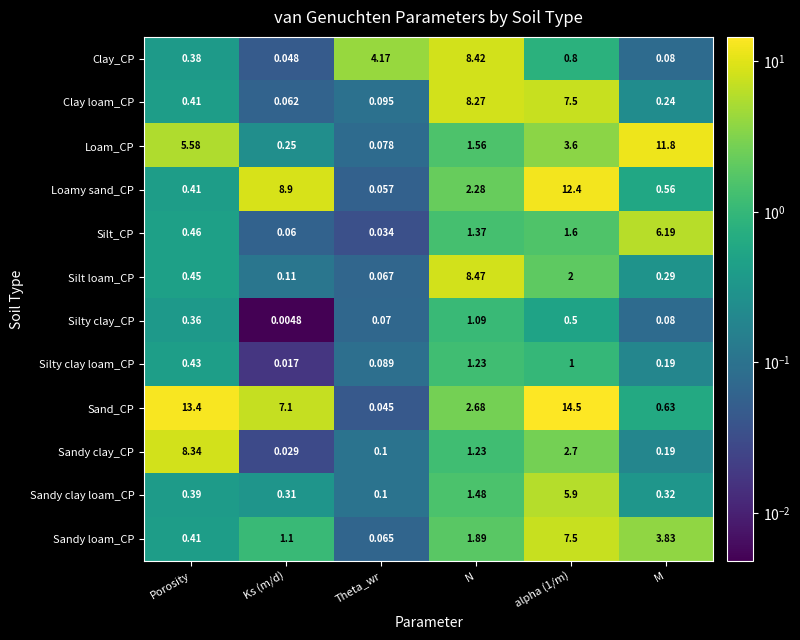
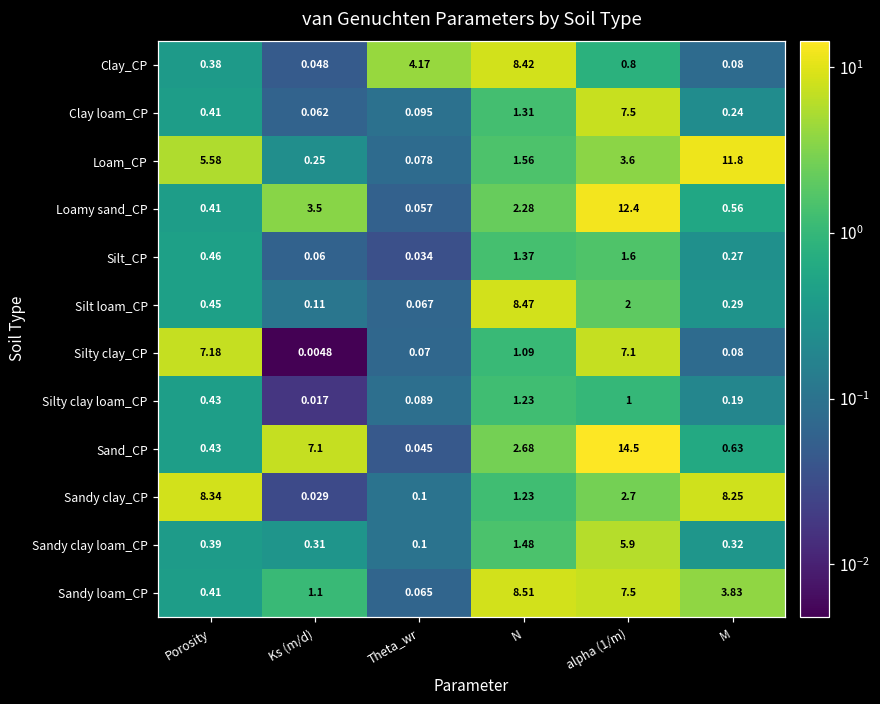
  {
    "Clay_CP": {
      "Porosity": 0.38,
      "Ks (m/d)": 0.048,
      "Theta_wr": 4.17,
      "N": 8.42,
      "alpha (1/m)": 0.8,
      "M": 0.08
    },
    "Clay loam_CP": {
      "Porosity": 0.41,
      "Ks (m/d)": 0.062,
      "Theta_wr": 0.095,
-     "N": 8.27,
+     "N": 1.31,
      "alpha (1/m)": 7.5,
      "M": 0.24
    },
    "Loam_CP": {
      "Porosity": 5.58,
      "Ks (m/d)": 0.25,
      "Theta_wr": 0.078,
      "N": 1.56,
      "alpha (1/m)": 3.6,
      "M": 11.8
    },
    "Loamy sand_CP": {
      "Porosity": 0.41,
-     "Ks (m/d)": 8.9,
+     "Ks (m/d)": 3.5,
      "Theta_wr": 0.057,
      "N": 2.28,
      "alpha (1/m)": 12.4,
      "M": 0.56
    },
    "Silt_CP": {
      "Porosity": 0.46,
      "Ks (m/d)": 0.06,
      "Theta_wr": 0.034,
      "N": 1.37,
      "alpha (1/m)": 1.6,
-     "M": 6.19
+     "M": 0.27
    },
    "Silt loam_CP": {
      "Porosity": 0.45,
      "Ks (m/d)": 0.11,
      "Theta_wr": 0.067,
      "N": 8.47,
      "alpha (1/m)": 2,
      "M": 0.29
    },
    "Silty clay_CP": {
-     "Porosity": 0.36,
+     "Porosity": 7.18,
      "Ks (m/d)": 0.0048,
      "Theta_wr": 0.07,
      "N": 1.09,
-     "alpha (1/m)": 0.5,
+     "alpha (1/m)": 7.1,
      "M": 0.08
    },
    "Silty clay loam_CP": {
      "Porosity": 0.43,
      "Ks (m/d)": 0.017,
      "Theta_wr": 0.089,
      "N": 1.23,
      "alpha (1/m)": 1,
      "M": 0.19
    },
    "Sand_CP": {
-     "Porosity": 13.4,
+     "Porosity": 0.43,
      "Ks (m/d)": 7.1,
      "Theta_wr": 0.045,
      "N": 2.68,
      "alpha (1/m)": 14.5,
      "M": 0.63
    },
    "Sandy clay_CP": {
      "Porosity": 8.34,
      "Ks (m/d)": 0.029,
      "Theta_wr": 0.1,
      "N": 1.23,
      "alpha (1/m)": 2.7,
-     "M": 0.19
+     "M": 8.25
    },
    "Sandy clay loam_CP": {
      "Porosity": 0.39,
      "Ks (m/d)": 0.31,
      "Theta_wr": 0.1,
      "N": 1.48,
      "alpha (1/m)": 5.9,
      "M": 0.32
    },
    "Sandy loam_CP": {
      "Porosity": 0.41,
      "Ks (m/d)": 1.1,
      "Theta_wr": 0.065,
-     "N": 1.89,
+     "N": 8.51,
      "alpha (1/m)": 7.5,
      "M": 3.83
    }
  }
